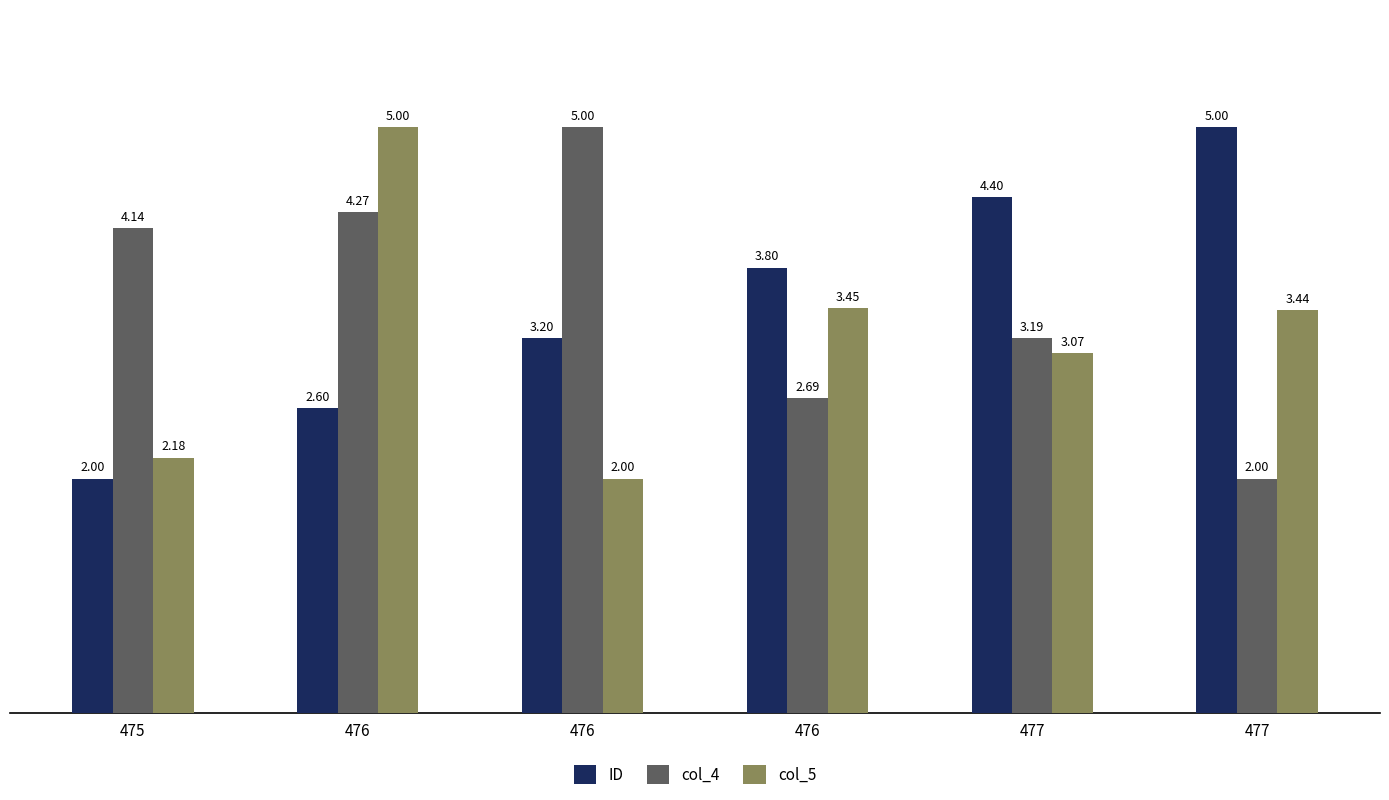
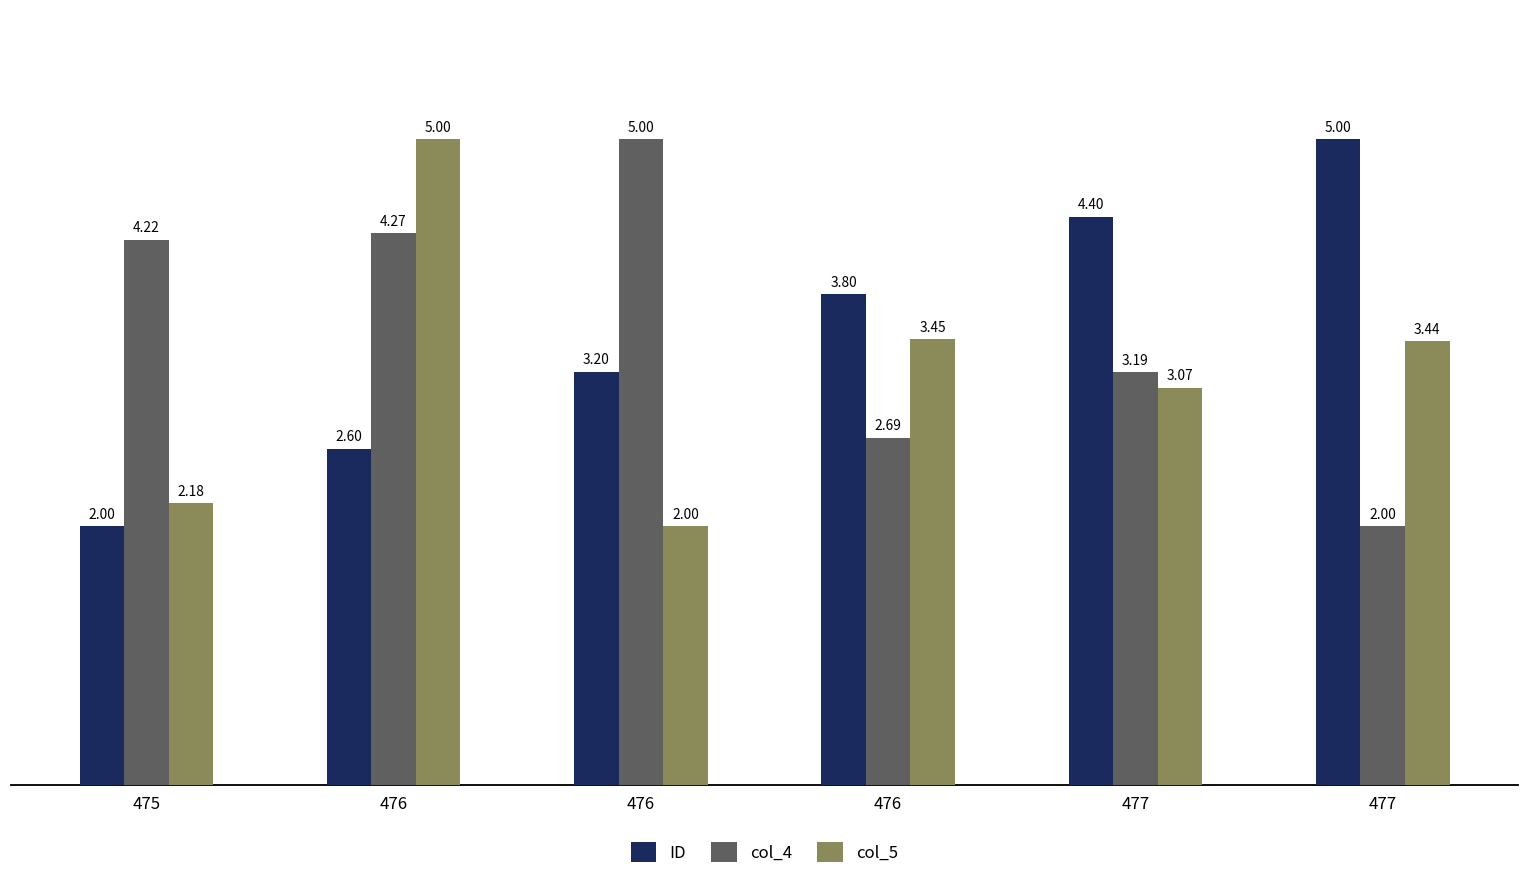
  {
    "ID": {
      "475": 2.00
    },
    "col_4": {
-     "475": 4.14
+     "475": 4.22
    },
    "col_5": {
      "475": 2.18
    }
  }
